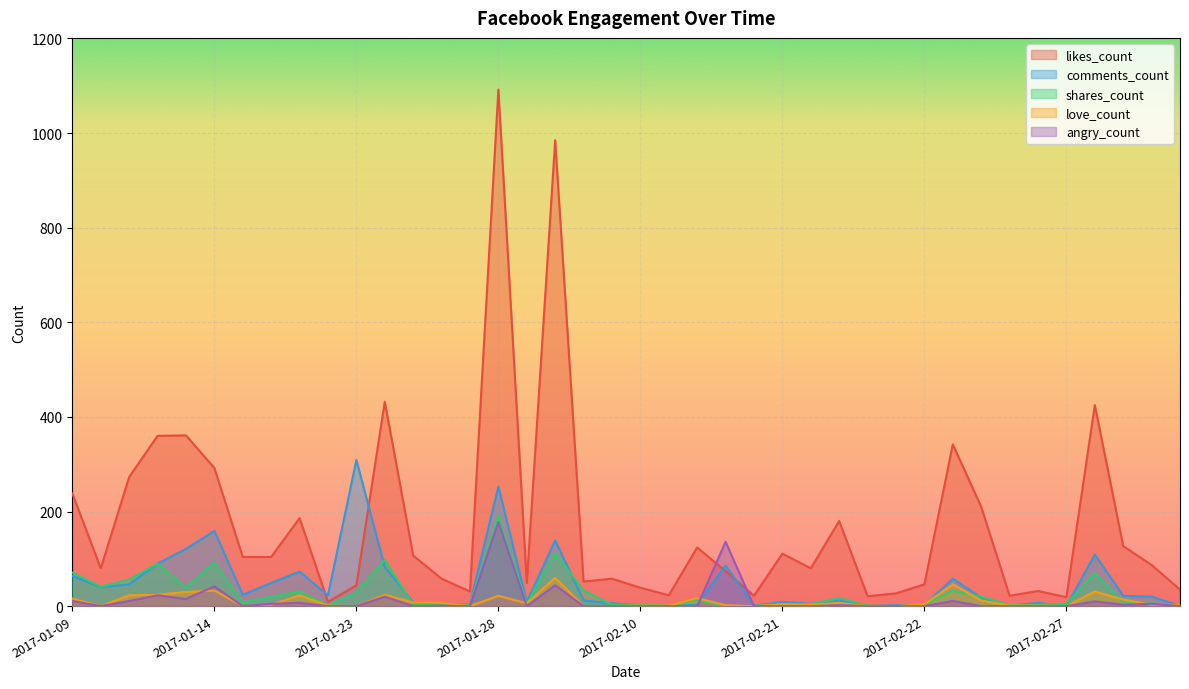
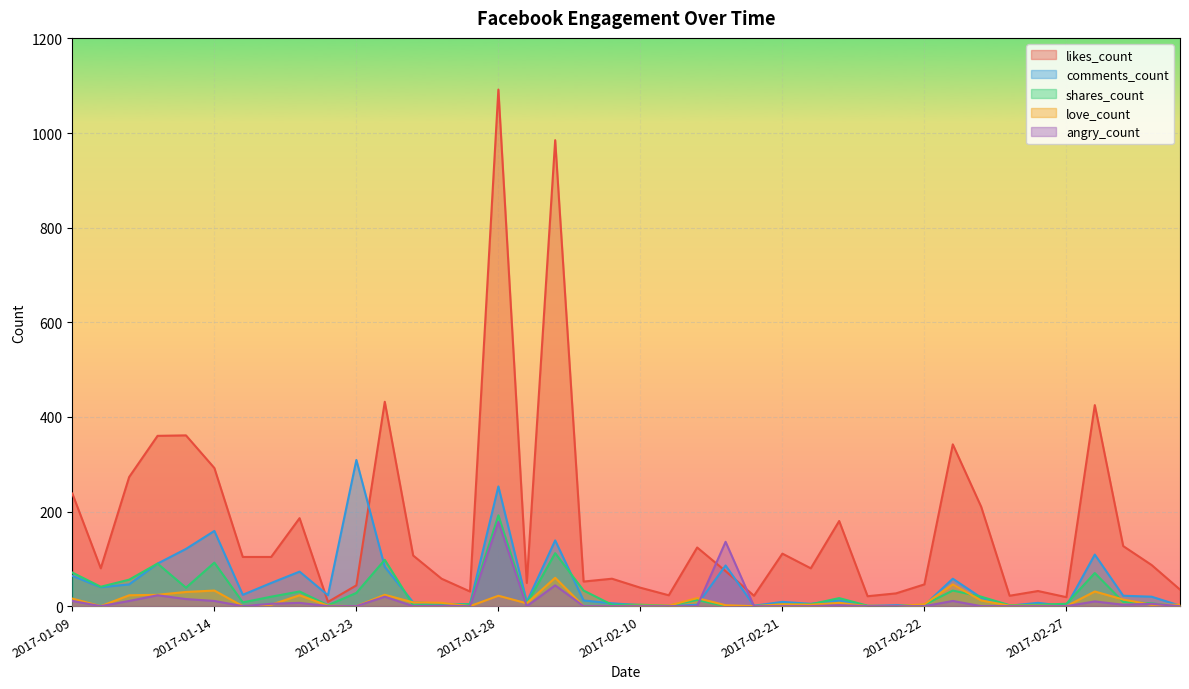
  {
    "comments_count": {
      "2017-01-14": 160,
      "2017-01-23": 310
    },
    "shares_count": {
      "2017-01-14": 90,
      "2017-01-23": 30
    },
    "angry_count": {
-     "2017-01-14": 40
+     "2017-01-14": 10
    }
  }
